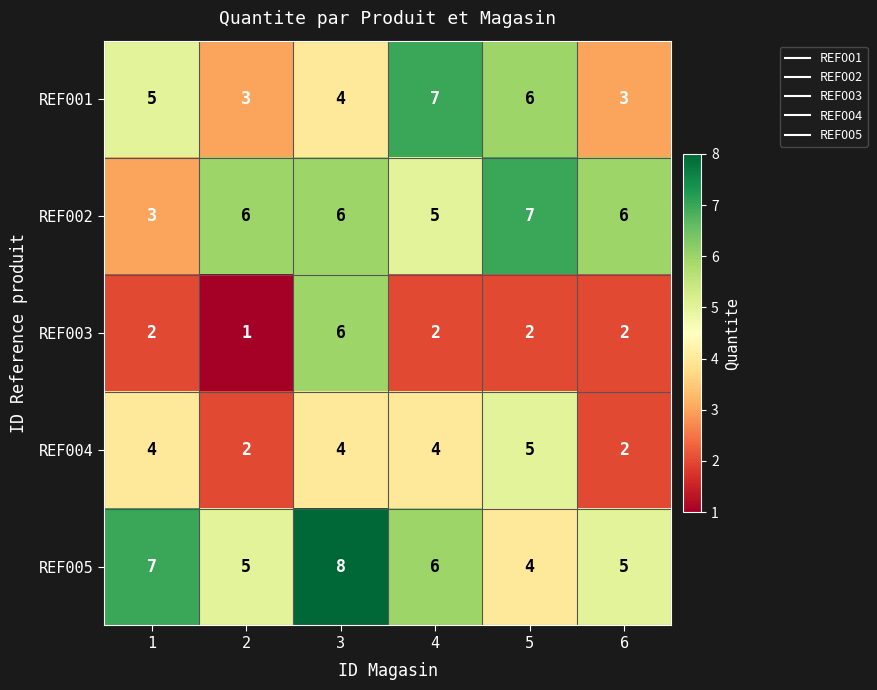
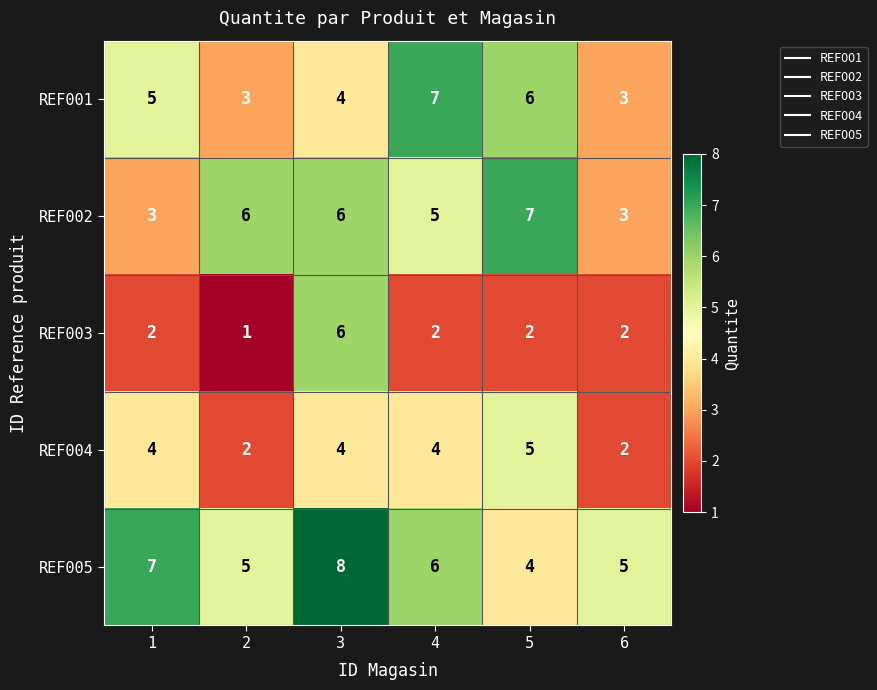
  {
    "REF001": {
      "1": 5,
      "2": 3,
      "3": 4,
      "4": 7,
      "5": 6,
      "6": 3
    },
    "REF002": {
      "1": 3,
      "2": 6,
      "3": 6,
      "4": 5,
      "5": 7,
-     "6": 6
+     "6": 3
    },
    "REF003": {
      "1": 2,
      "2": 1,
      "3": 6,
      "4": 2,
      "5": 2,
      "6": 2
    },
    "REF004": {
      "1": 4,
      "2": 2,
      "3": 4,
      "4": 4,
      "5": 5,
      "6": 2
    },
    "REF005": {
      "1": 7,
      "2": 5,
      "3": 8,
      "4": 6,
      "5": 4,
      "6": 5
    }
  }
